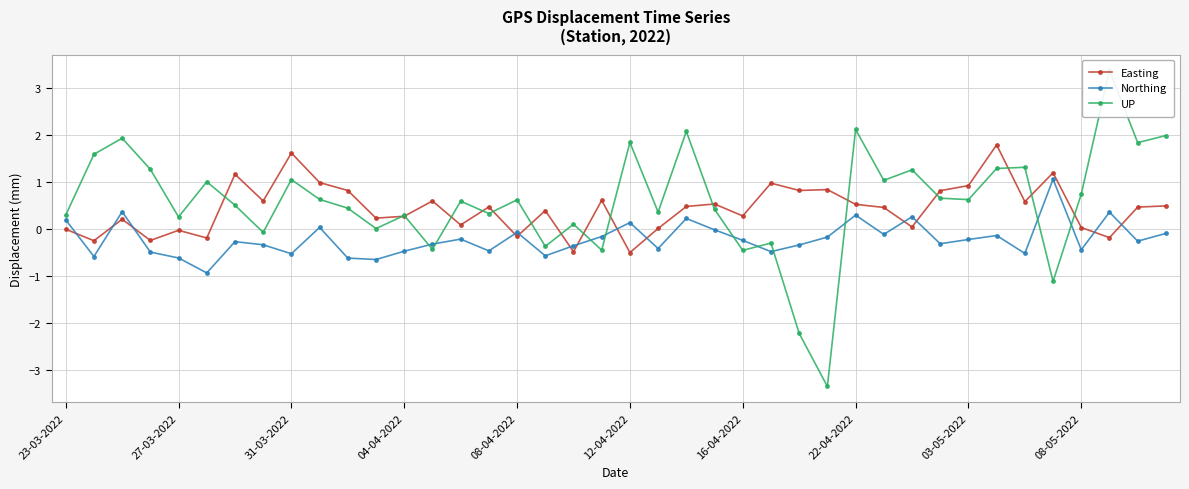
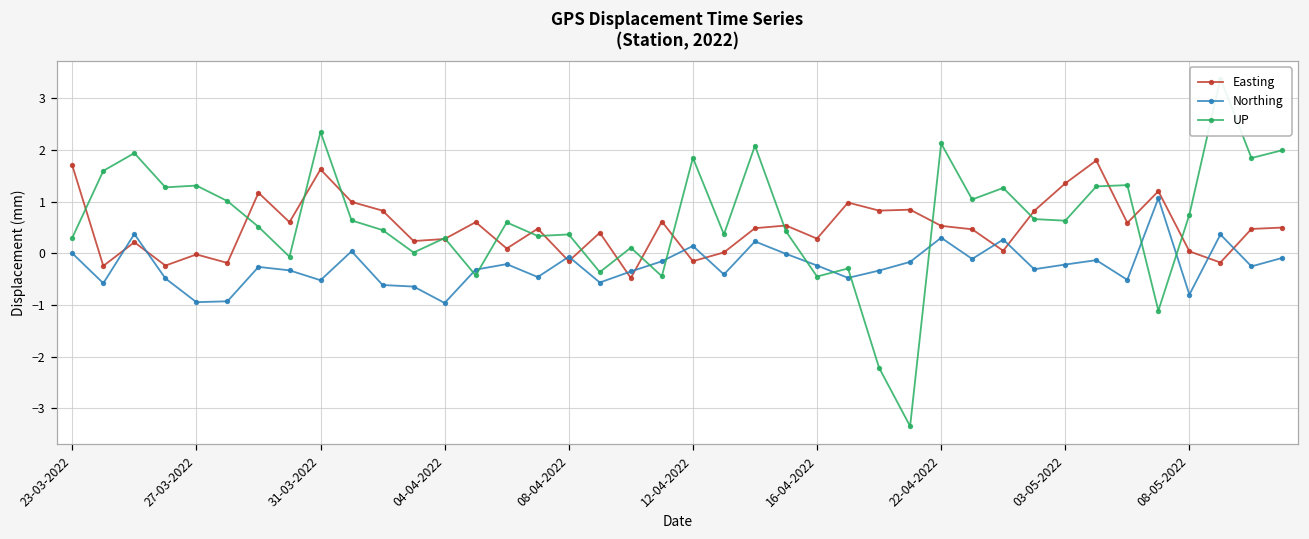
  {
    "Easting": {
-     "23-03-2022": 0.0,
+     "23-03-2022": 1.7,
      "27-03-2022": 0.0,
      "31-03-2022": 1.6,
      "08-04-2022": -0.2,
-     "12-04-2022": -0.5,
+     "12-04-2022": -0.2,
      "16-04-2022": 0.3,
      "22-04-2022": 0.5,
-     "03-05-2022": 0.9,
+     "03-05-2022": 1.4,
      "08-05-2022": 0.0
    },
    "Northing": {
-     "23-03-2022": 0.2,
-     "27-03-2022": -0.6,
+     "23-03-2022": 0.0,
+     "27-03-2022": -0.9,
      "31-03-2022": -0.5,
-     "04-04-2022": -0.5,
+     "04-04-2022": -1.0,
      "08-04-2022": -0.1,
      "12-04-2022": 0.1,
      "16-04-2022": -0.2,
      "22-04-2022": 0.3,
      "03-05-2022": -0.2,
-     "08-05-2022": -0.4
+     "08-05-2022": -0.8
    },
    "UP": {
      "23-03-2022": 0.3,
-     "27-03-2022": 0.3,
-     "31-03-2022": 1.1,
-     "08-04-2022": 0.6,
+     "27-03-2022": 1.3,
+     "31-03-2022": 2.4,
+     "08-04-2022": 0.4,
      "12-04-2022": 1.8,
      "16-04-2022": -0.4,
      "22-04-2022": 2.1,
      "03-05-2022": 0.6,
      "08-05-2022": 0.7
    }
  }
